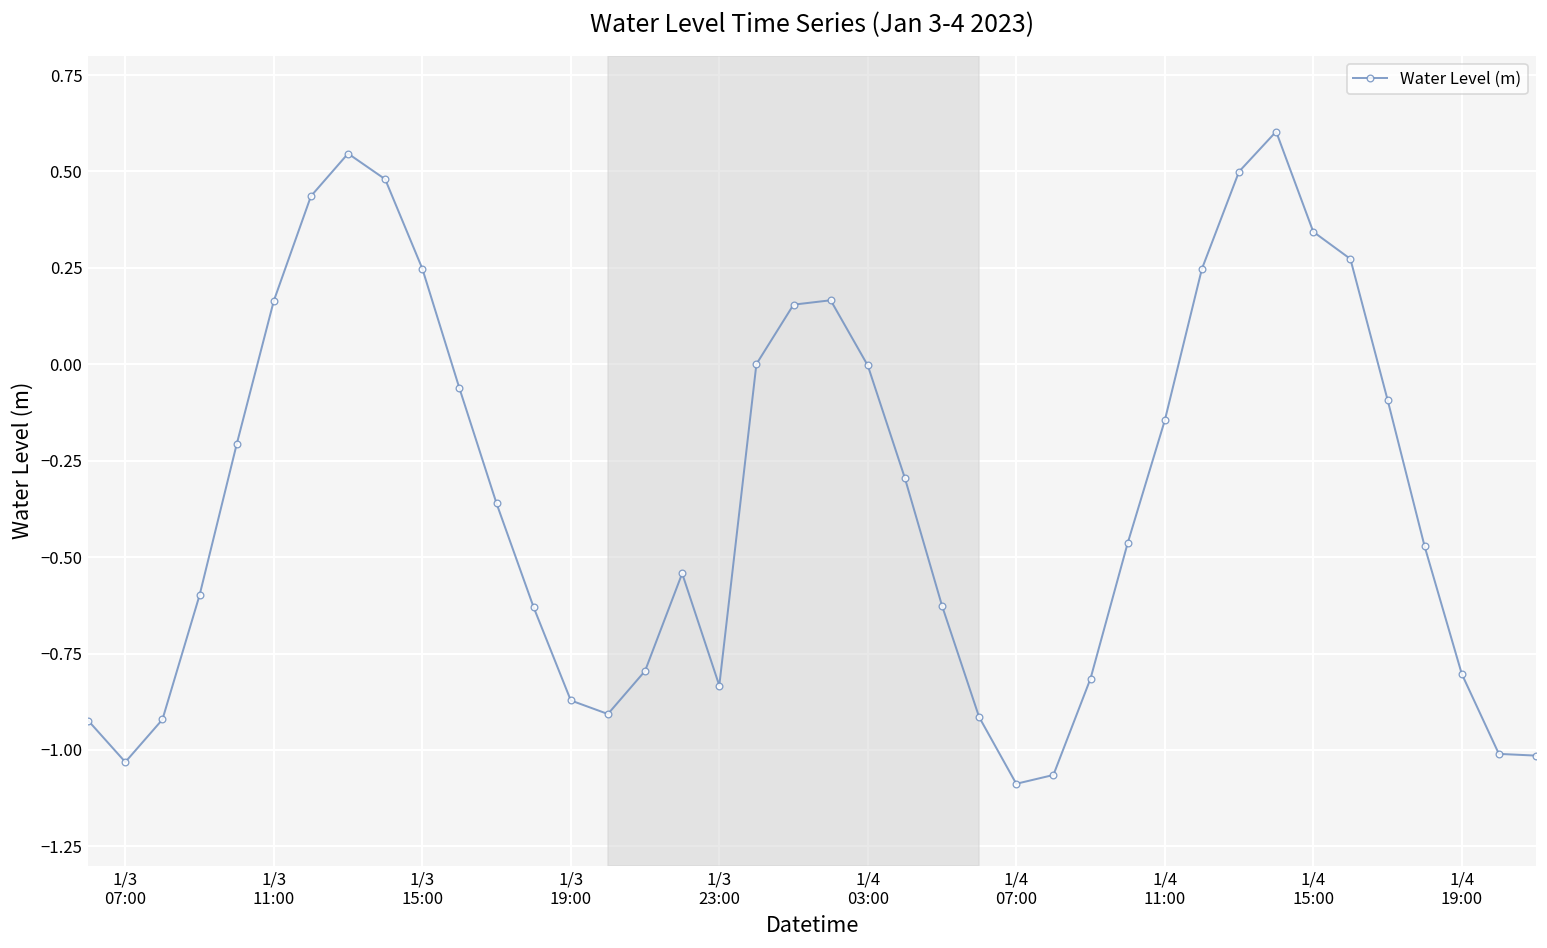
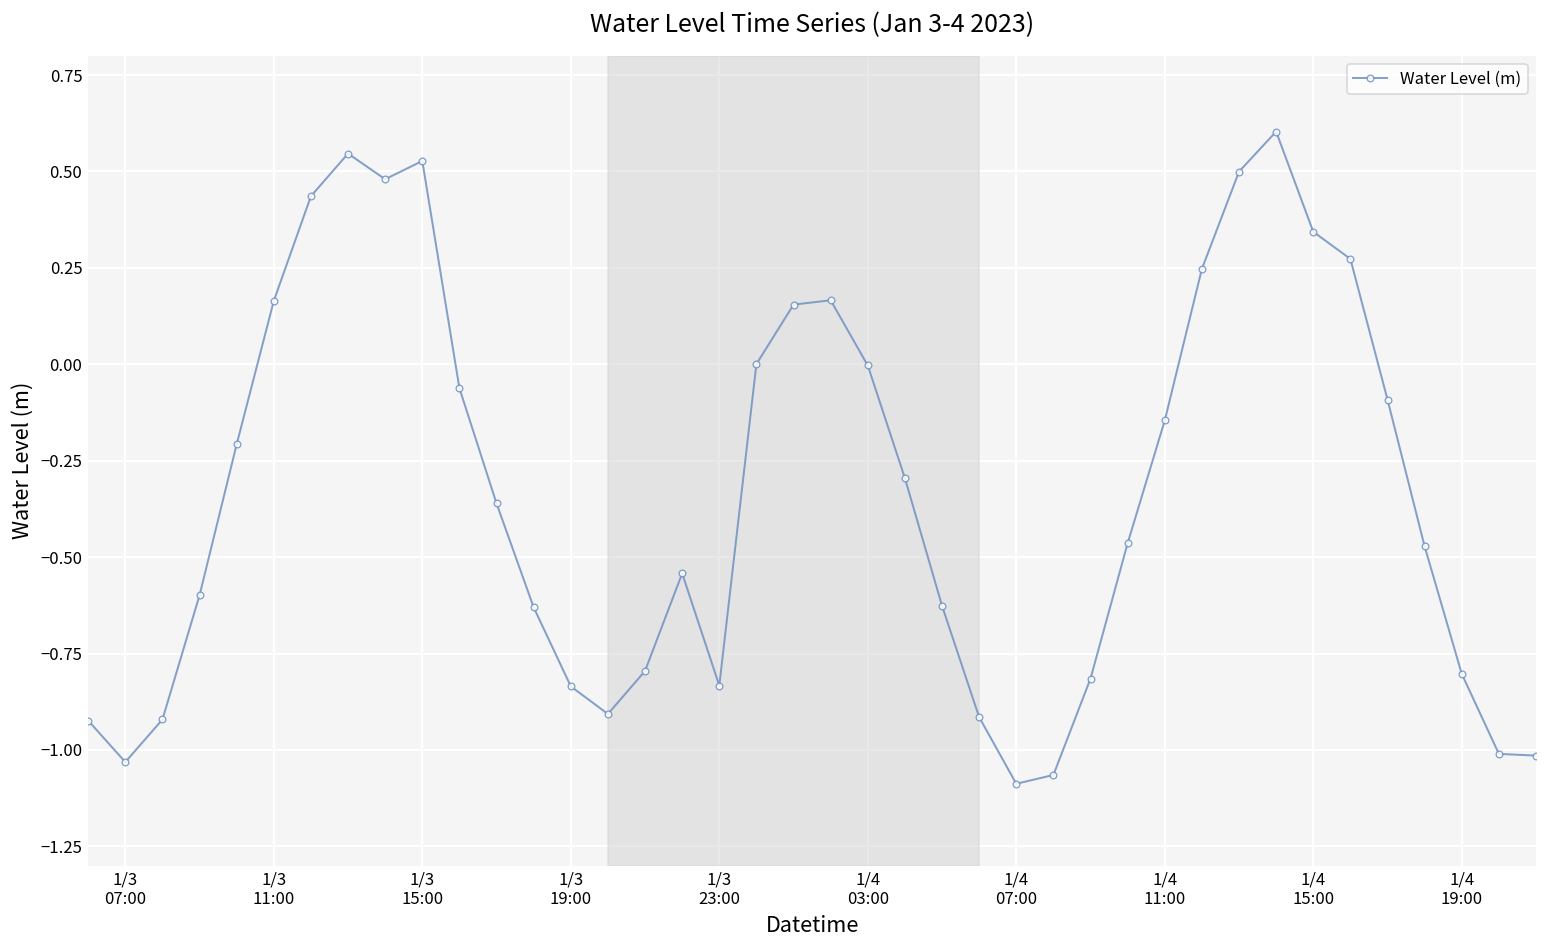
  {
    "1/3 07:00": -1.03,
    "1/3 11:00": 0.16,
-   "1/3 15:00": 0.25,
-   "1/3 19:00": -0.87,
+   "1/3 15:00": 0.53,
+   "1/3 19:00": -0.84,
    "1/3 23:00": -0.83,
    "1/4 03:00": 0.00,
    "1/4 07:00": -1.09,
    "1/4 11:00": -0.15,
    "1/4 15:00": 0.34,
    "1/4 19:00": -0.80
  }
